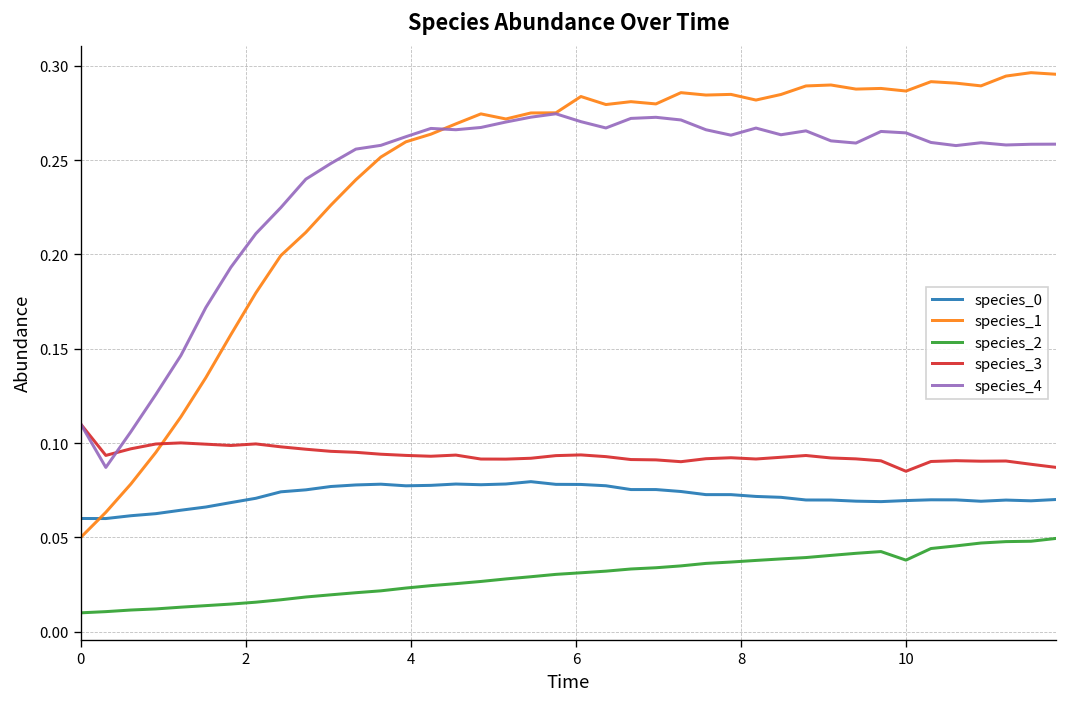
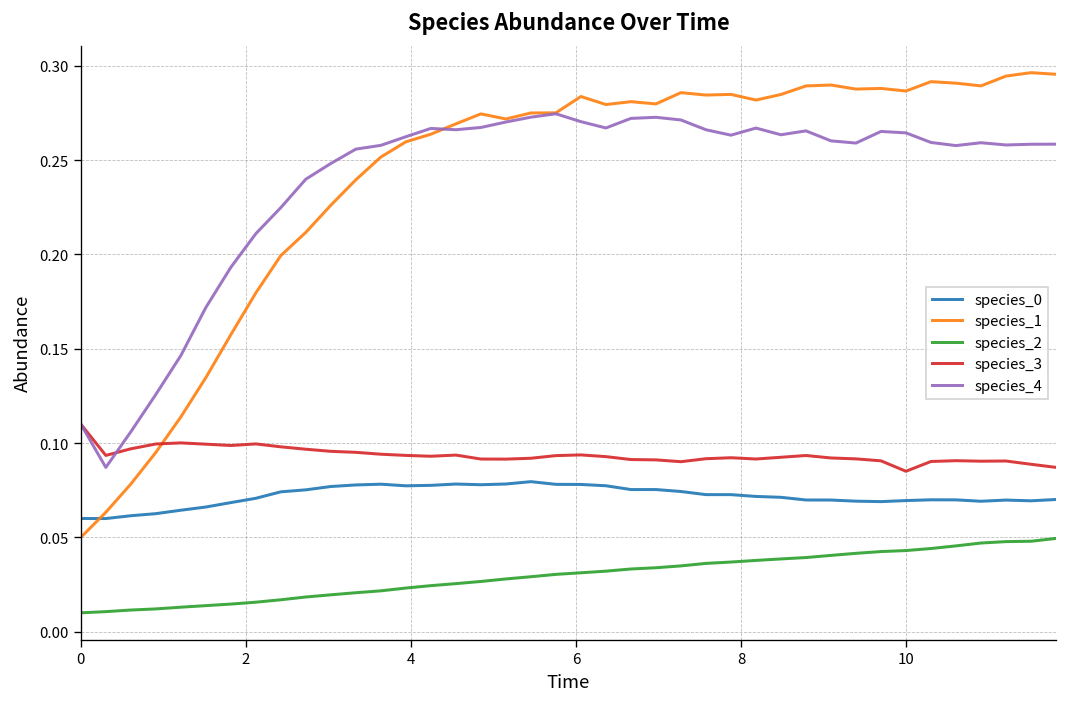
  {
    "species_0": {
      "0": 0.060,
      "10": 0.069
    },
    "species_1": {
      "0": 0.050,
      "10": 0.287
    },
    "species_2": {
      "0": 0.010,
-     "10": 0.038
+     "10": 0.043
    },
    "species_3": {
      "10": 0.085
    },
    "species_4": {
      "10": 0.264
    }
  }
